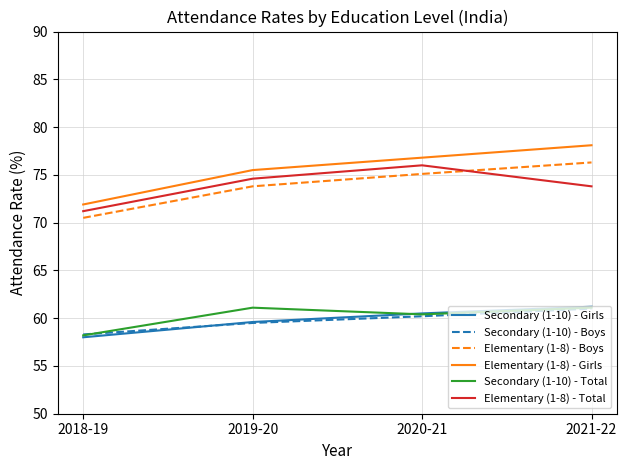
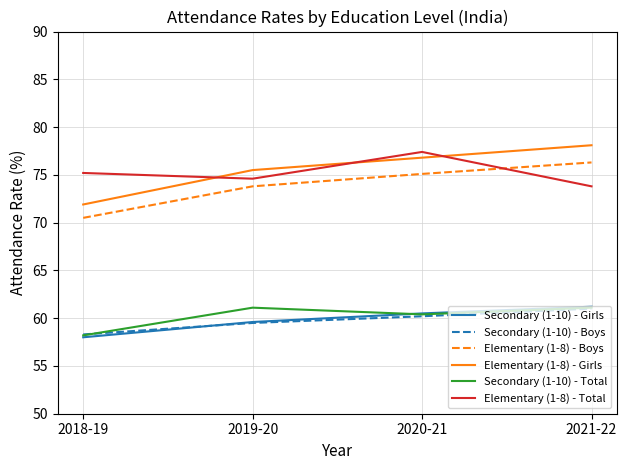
  {
    "Secondary (1-10) - Total": {
      "2019-20": 61
    },
    "Elementary (1-8) - Total": {
-     "2018-19": 71,
+     "2018-19": 75,
      "2019-20": 75,
-     "2020-21": 76,
+     "2020-21": 77,
      "2021-22": 74
    }
  }
